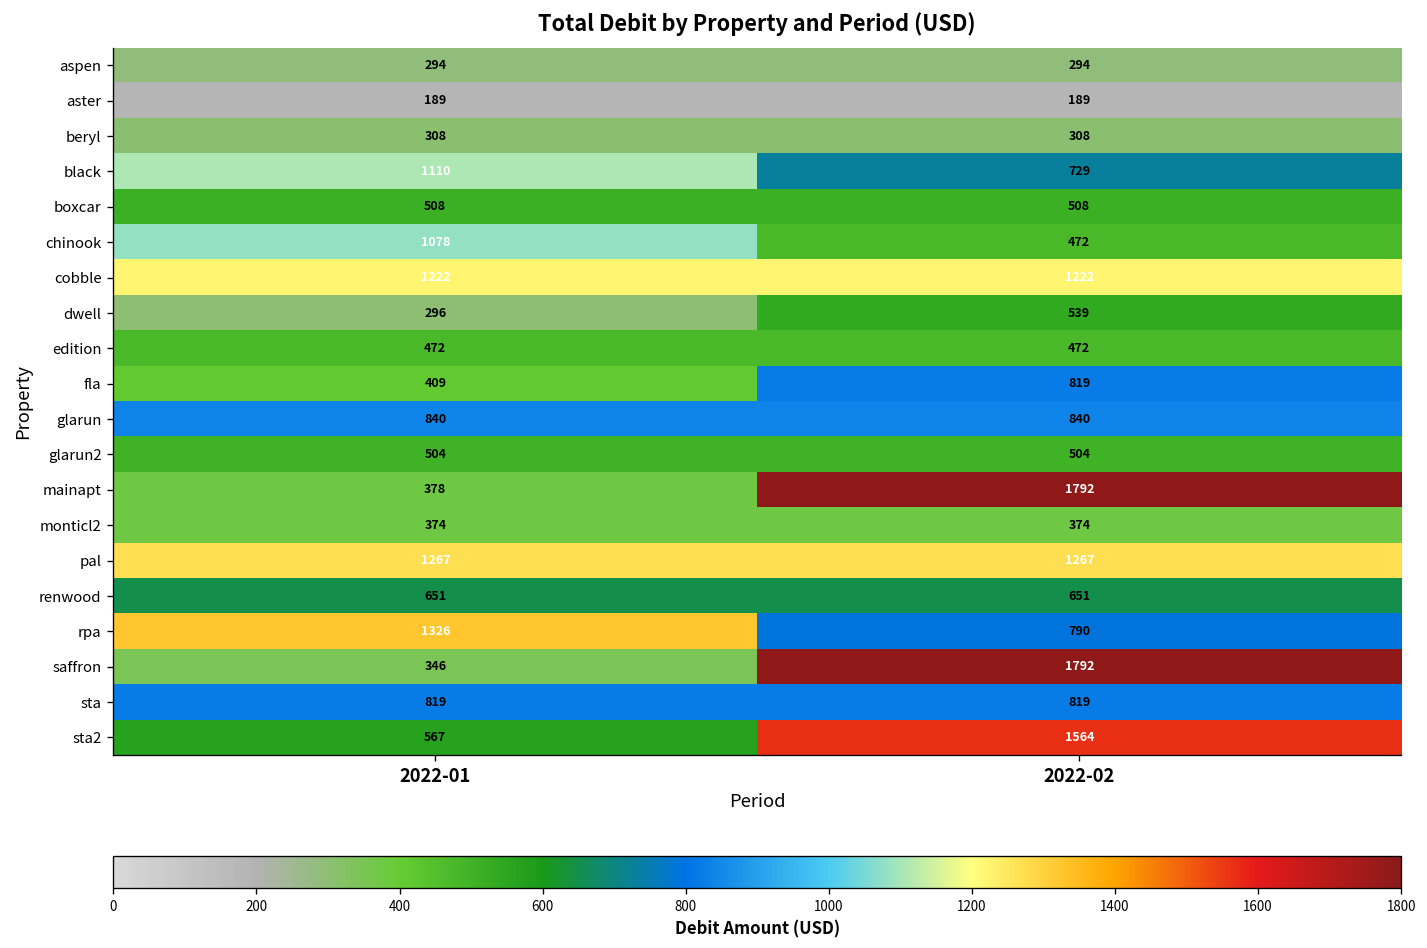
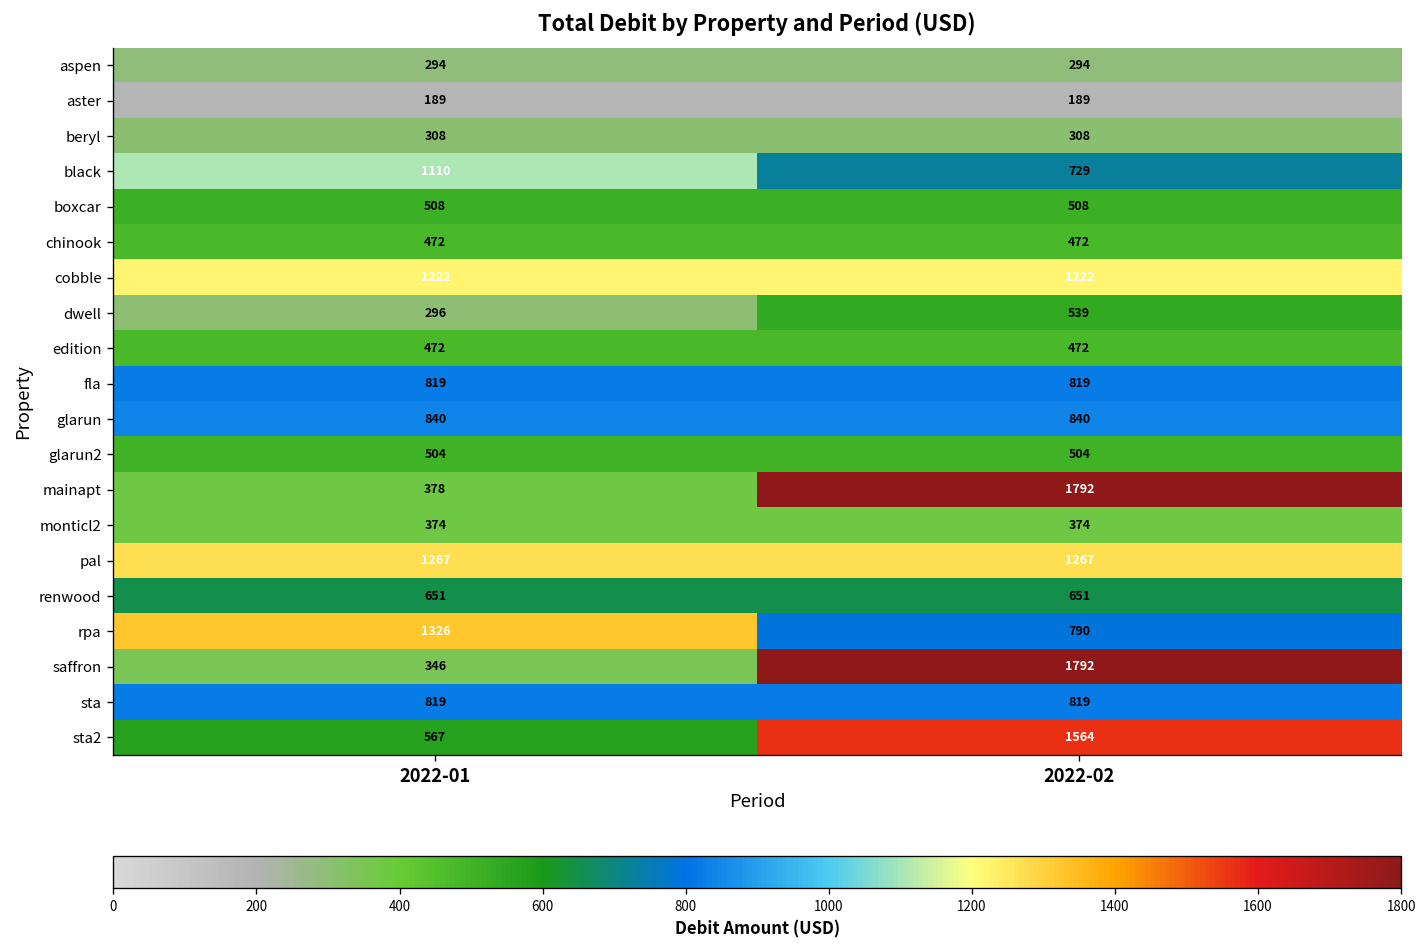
  {
    "aspen": {
      "2022-01": 294,
      "2022-02": 294
    },
    "aster": {
      "2022-01": 189,
      "2022-02": 189
    },
    "beryl": {
      "2022-01": 308,
      "2022-02": 308
    },
    "black": {
      "2022-01": 1110,
      "2022-02": 729
    },
    "boxcar": {
      "2022-01": 508,
      "2022-02": 508
    },
    "chinook": {
-     "2022-01": 1078,
+     "2022-01": 472,
      "2022-02": 472
    },
    "cobble": {
      "2022-01": 1222,
      "2022-02": 1222
    },
    "dwell": {
      "2022-01": 296,
      "2022-02": 539
    },
    "edition": {
      "2022-01": 472,
      "2022-02": 472
    },
    "fla": {
-     "2022-01": 409,
+     "2022-01": 819,
      "2022-02": 819
    },
    "glarun": {
      "2022-01": 840,
      "2022-02": 840
    },
    "glarun2": {
      "2022-01": 504,
      "2022-02": 504
    },
    "mainapt": {
      "2022-01": 378,
      "2022-02": 1792
    },
    "monticl2": {
      "2022-01": 374,
      "2022-02": 374
    },
    "pal": {
      "2022-01": 1267,
      "2022-02": 1267
    },
    "renwood": {
      "2022-01": 651,
      "2022-02": 651
    },
    "rpa": {
      "2022-01": 1326,
      "2022-02": 790
    },
    "saffron": {
      "2022-01": 346,
      "2022-02": 1792
    },
    "sta": {
      "2022-01": 819,
      "2022-02": 819
    },
    "sta2": {
      "2022-01": 567,
      "2022-02": 1564
    }
  }
